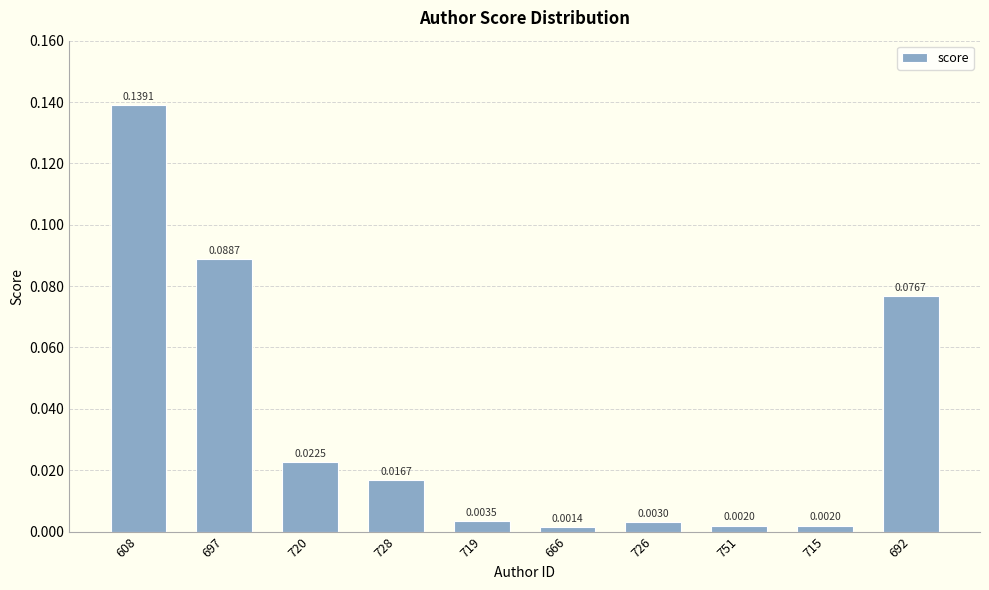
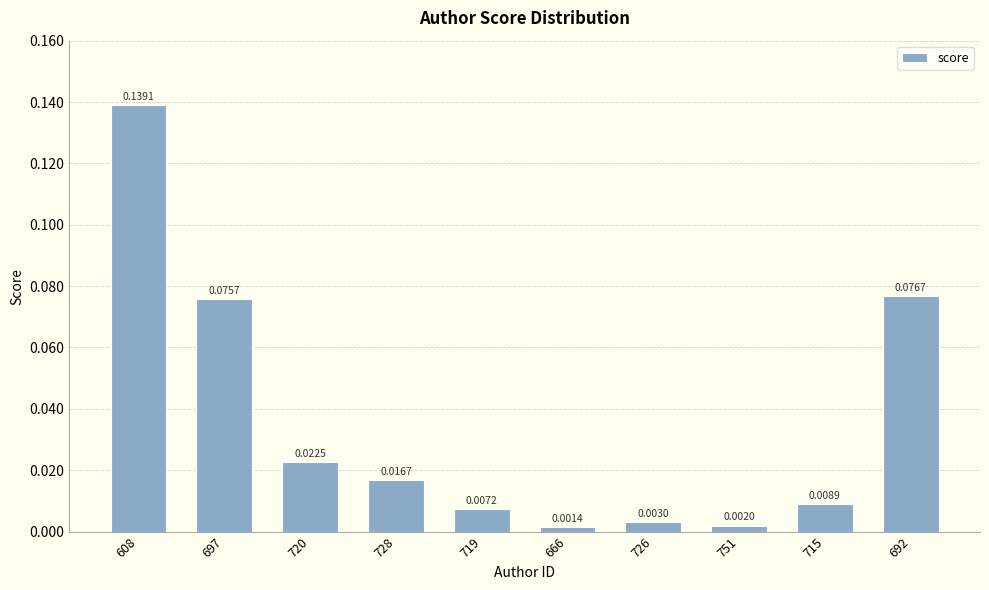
  {
    "608": 0.1391,
-   "697": 0.0887,
+   "697": 0.0757,
    "720": 0.0225,
    "728": 0.0167,
-   "719": 0.0035,
+   "719": 0.0072,
    "666": 0.0014,
    "726": 0.0030,
    "751": 0.0020,
-   "715": 0.0020,
+   "715": 0.0089,
    "692": 0.0767
  }
